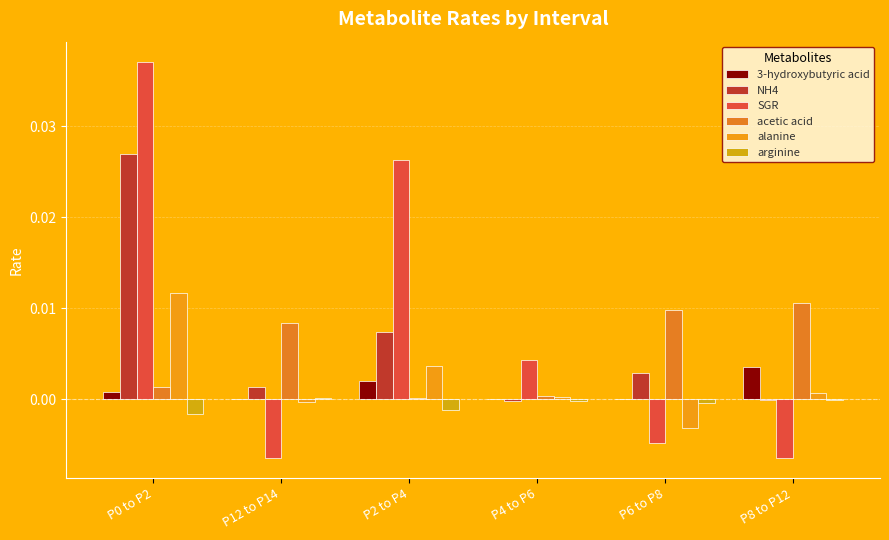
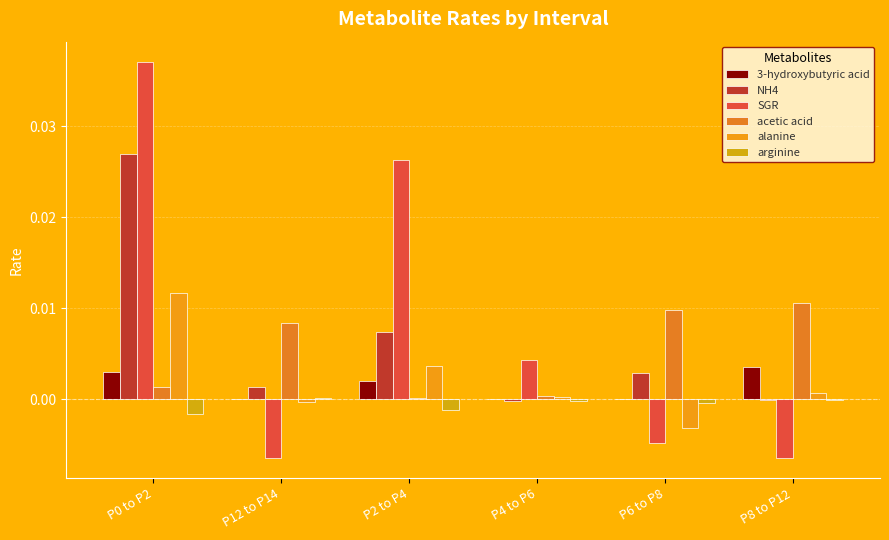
  {
    "3-hydroxybutyric acid": {
-     "P0 to P2": 0.001,
+     "P0 to P2": 0.003,
      "P2 to P4": 0.002,
      "P8 to P12": 0.004
    }
  }
